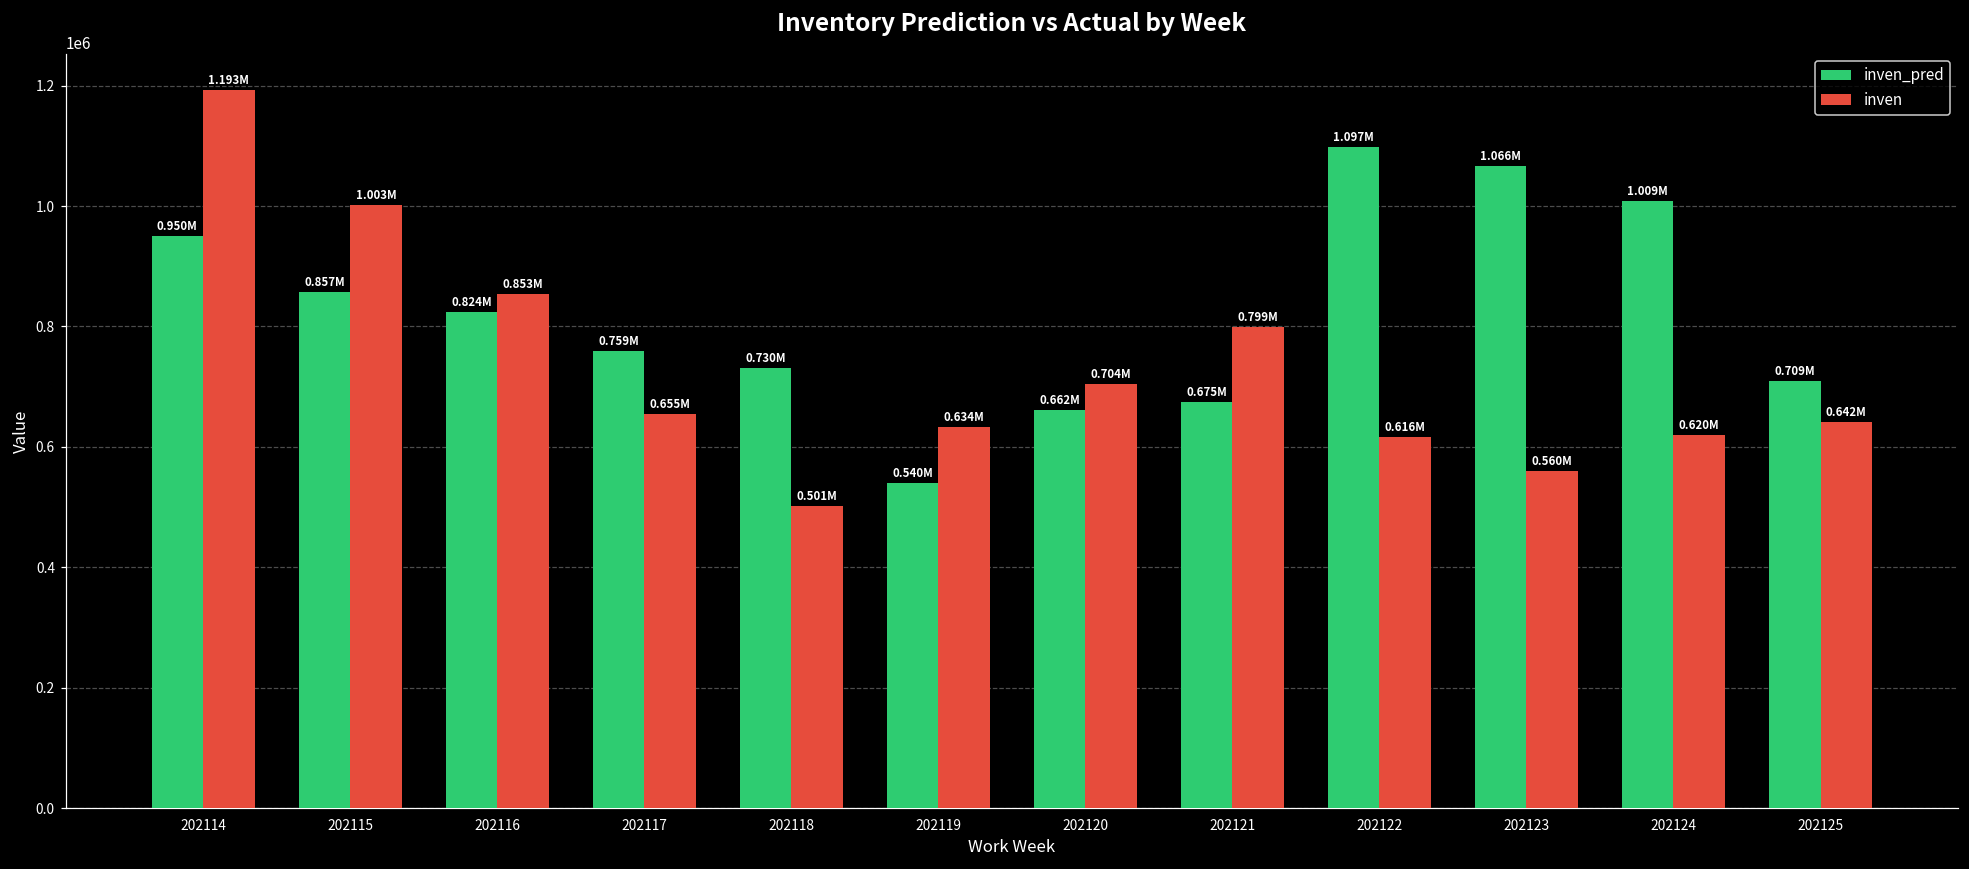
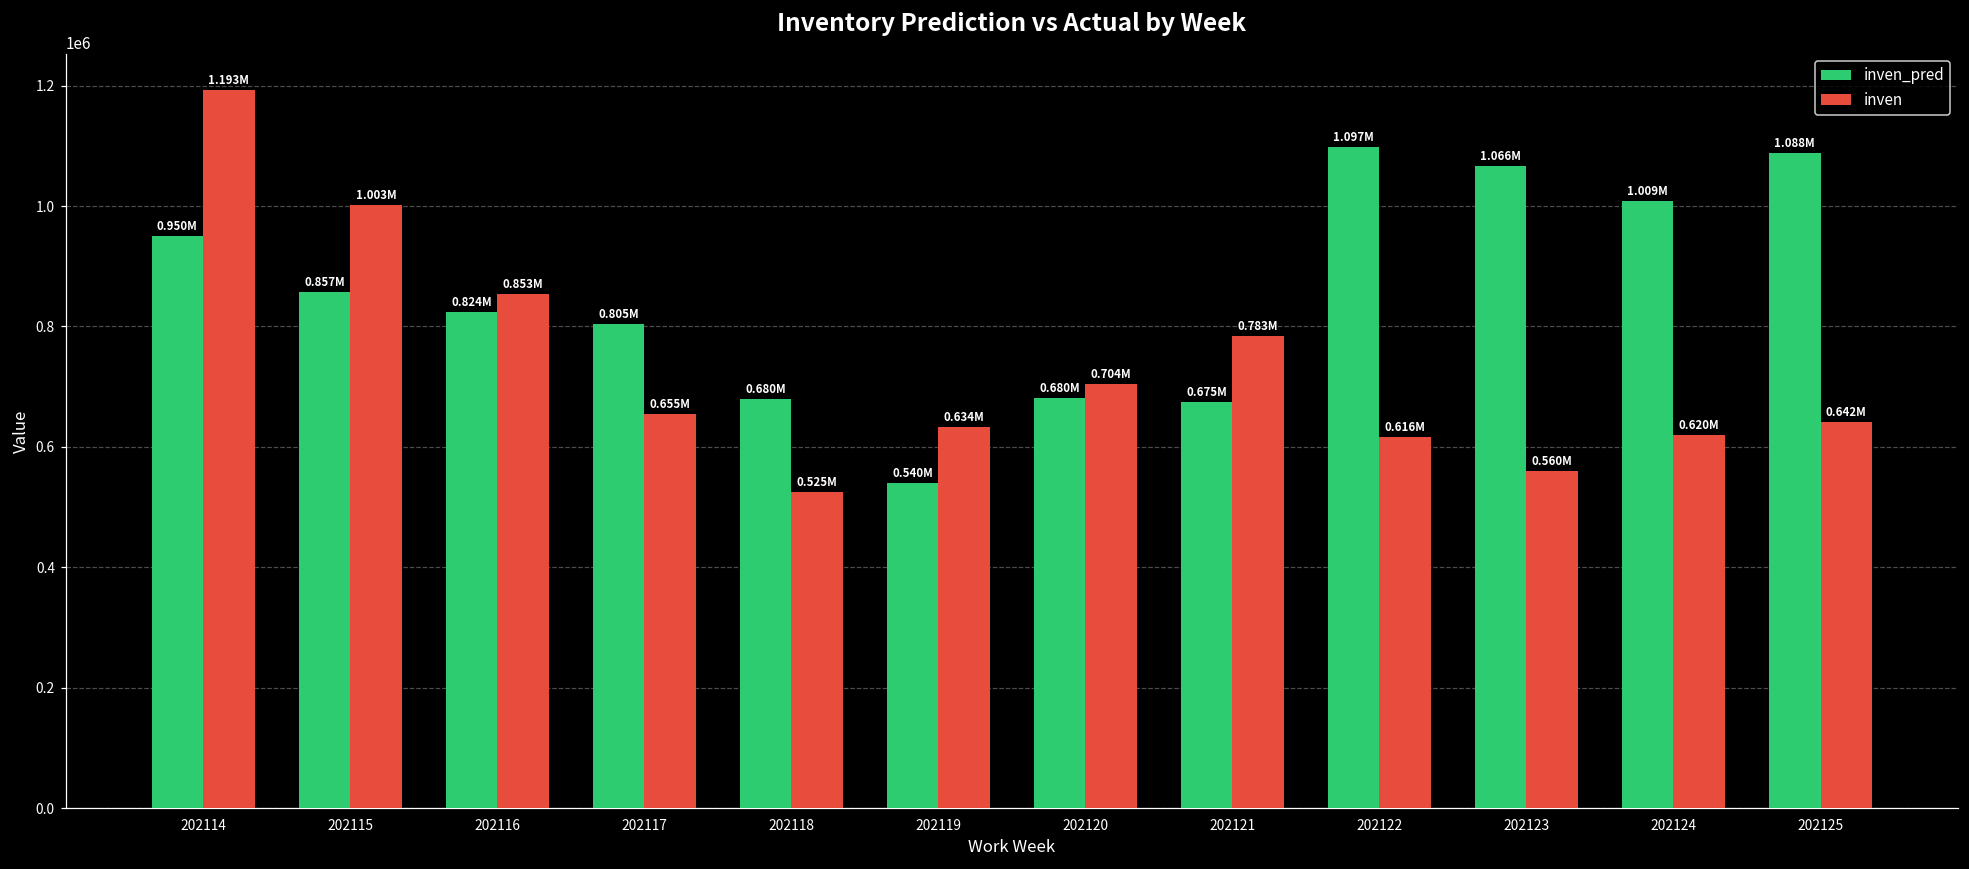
  {
    "inven_pred": {
      "202114": "0.950M",
      "202115": "0.857M",
      "202116": "0.824M",
-     "202117": "0.759M",
-     "202118": "0.730M",
+     "202117": "0.805M",
+     "202118": "0.680M",
      "202119": "0.540M",
-     "202120": "0.662M",
+     "202120": "0.680M",
      "202121": "0.675M",
      "202122": "1.097M",
      "202123": "1.066M",
      "202124": "1.009M",
-     "202125": "0.709M"
+     "202125": "1.088M"
    },
    "inven": {
      "202114": "1.193M",
      "202115": "1.003M",
      "202116": "0.853M",
      "202117": "0.655M",
-     "202118": "0.501M",
+     "202118": "0.525M",
      "202119": "0.634M",
      "202120": "0.704M",
-     "202121": "0.799M",
+     "202121": "0.783M",
      "202122": "0.616M",
      "202123": "0.560M",
      "202124": "0.620M",
      "202125": "0.642M"
    }
  }
